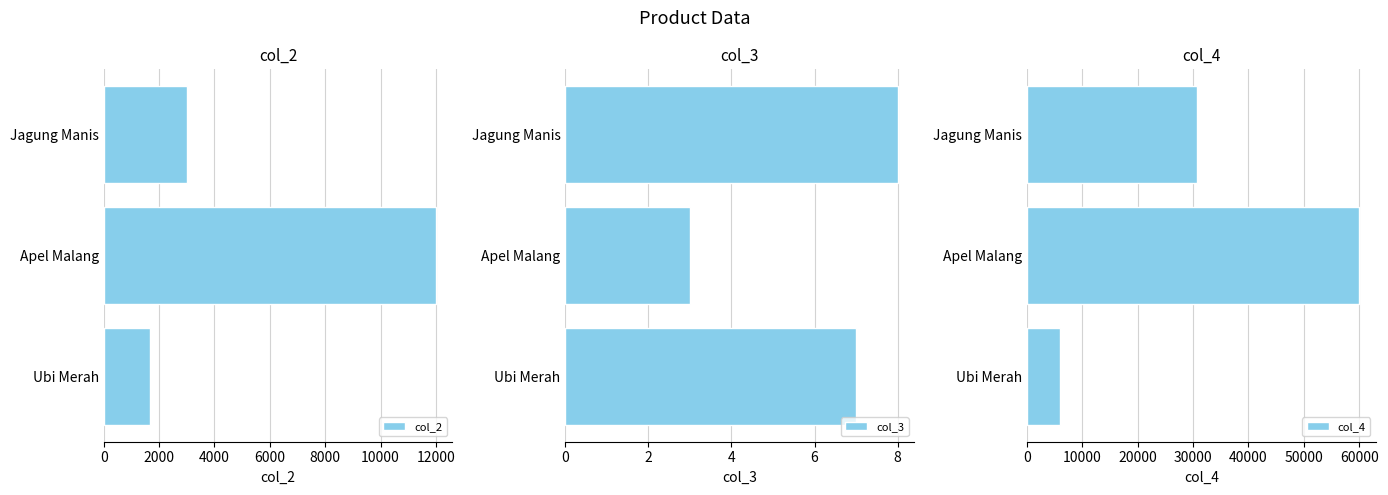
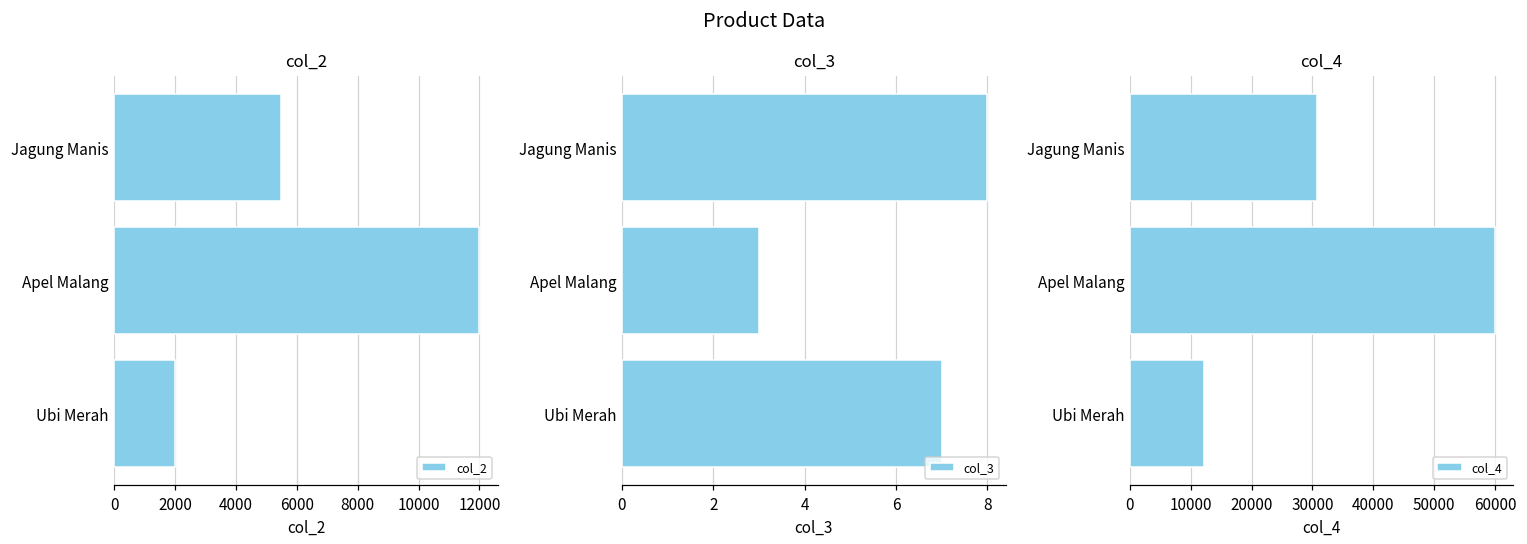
  {
    "col_2": {
-     "Jagung Manis": 3000,
+     "Jagung Manis": 5500,
      "Apel Malang": 12000,
-     "Ubi Merah": 1700
+     "Ubi Merah": 2000
    },
    "col_3": {
      "Jagung Manis": 8.0,
      "Apel Malang": 3.0,
      "Ubi Merah": 7.0
    },
    "col_4": {
      "Jagung Manis": 31000,
      "Apel Malang": 60000,
-     "Ubi Merah": 6000
+     "Ubi Merah": 12000
    }
  }
